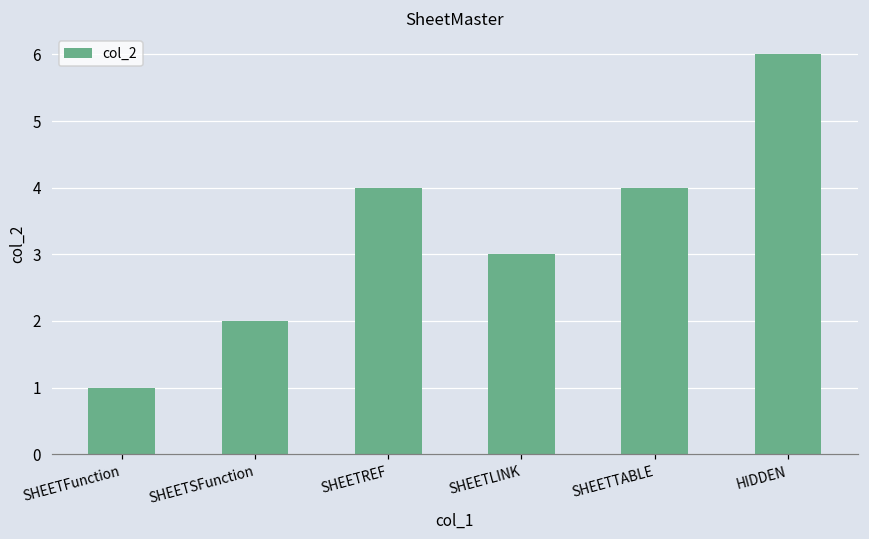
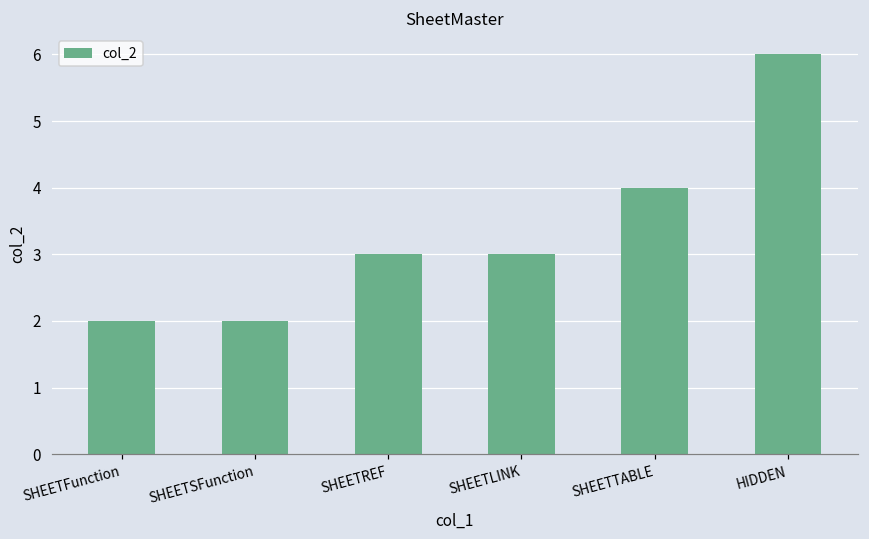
  {
-   "SHEETFunction": 1,
+   "SHEETFunction": 2,
    "SHEETSFunction": 2,
-   "SHEETREF": 4,
+   "SHEETREF": 3,
    "SHEETLINK": 3,
    "SHEETTABLE": 4,
    "HIDDEN": 6
  }
